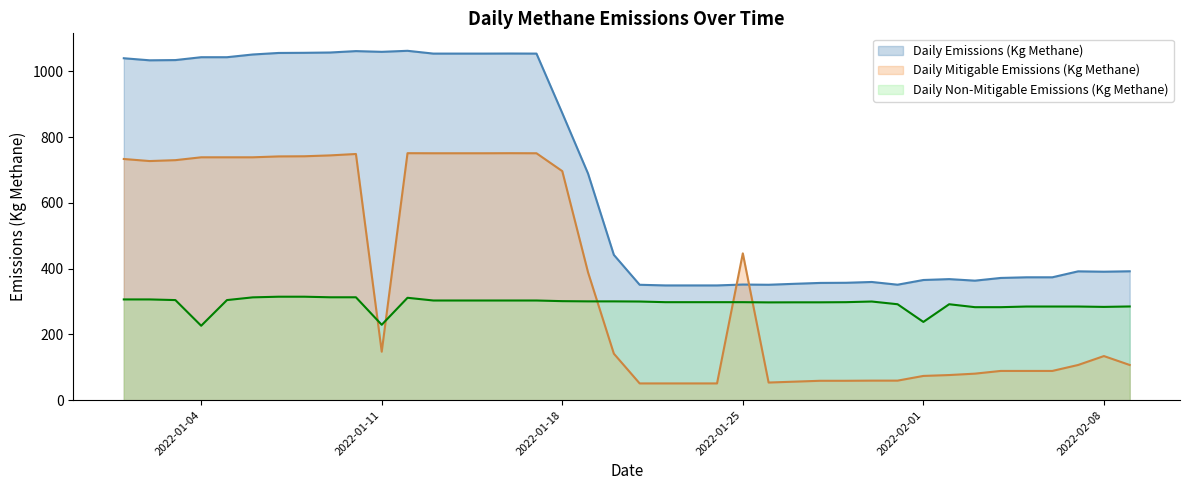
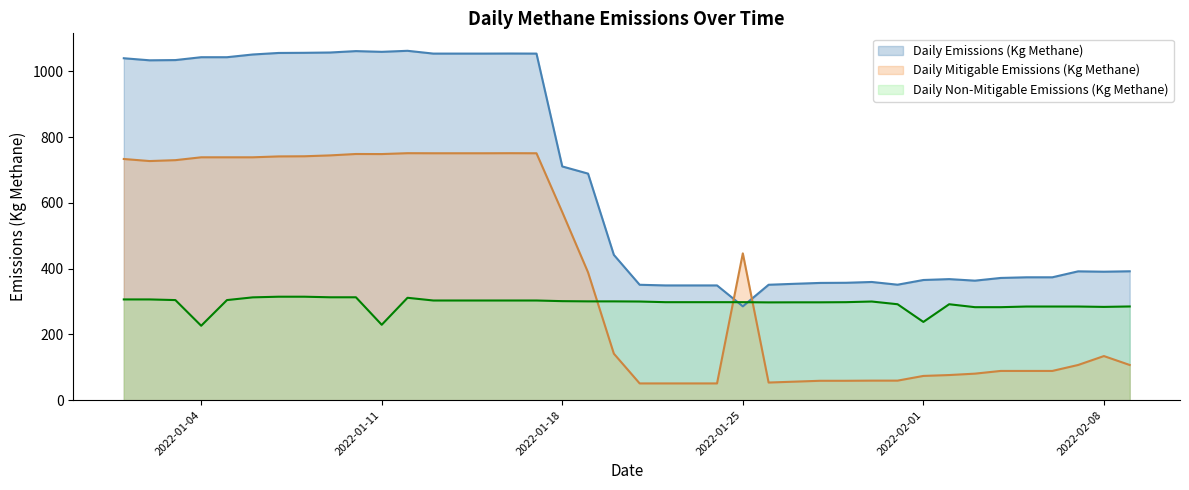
  {
    "Daily Emissions (Kg Methane)": {
      "2022-01-04": 1040,
      "2022-01-11": 1060,
-     "2022-01-18": 870,
-     "2022-01-25": 350,
+     "2022-01-18": 710,
+     "2022-01-25": 290,
      "2022-02-01": 370,
      "2022-02-08": 390
    },
    "Daily Mitigable Emissions (Kg Methane)": {
      "2022-01-04": 740,
-     "2022-01-11": 150,
-     "2022-01-18": 700,
+     "2022-01-11": 750,
+     "2022-01-18": 570,
      "2022-01-25": 450,
      "2022-02-01": 70,
      "2022-02-08": 130
    },
    "Daily Non-Mitigable Emissions (Kg Methane)": {
      "2022-01-04": 230,
      "2022-01-11": 230,
      "2022-01-18": 300,
      "2022-01-25": 300,
      "2022-02-01": 240,
      "2022-02-08": 280
    }
  }
